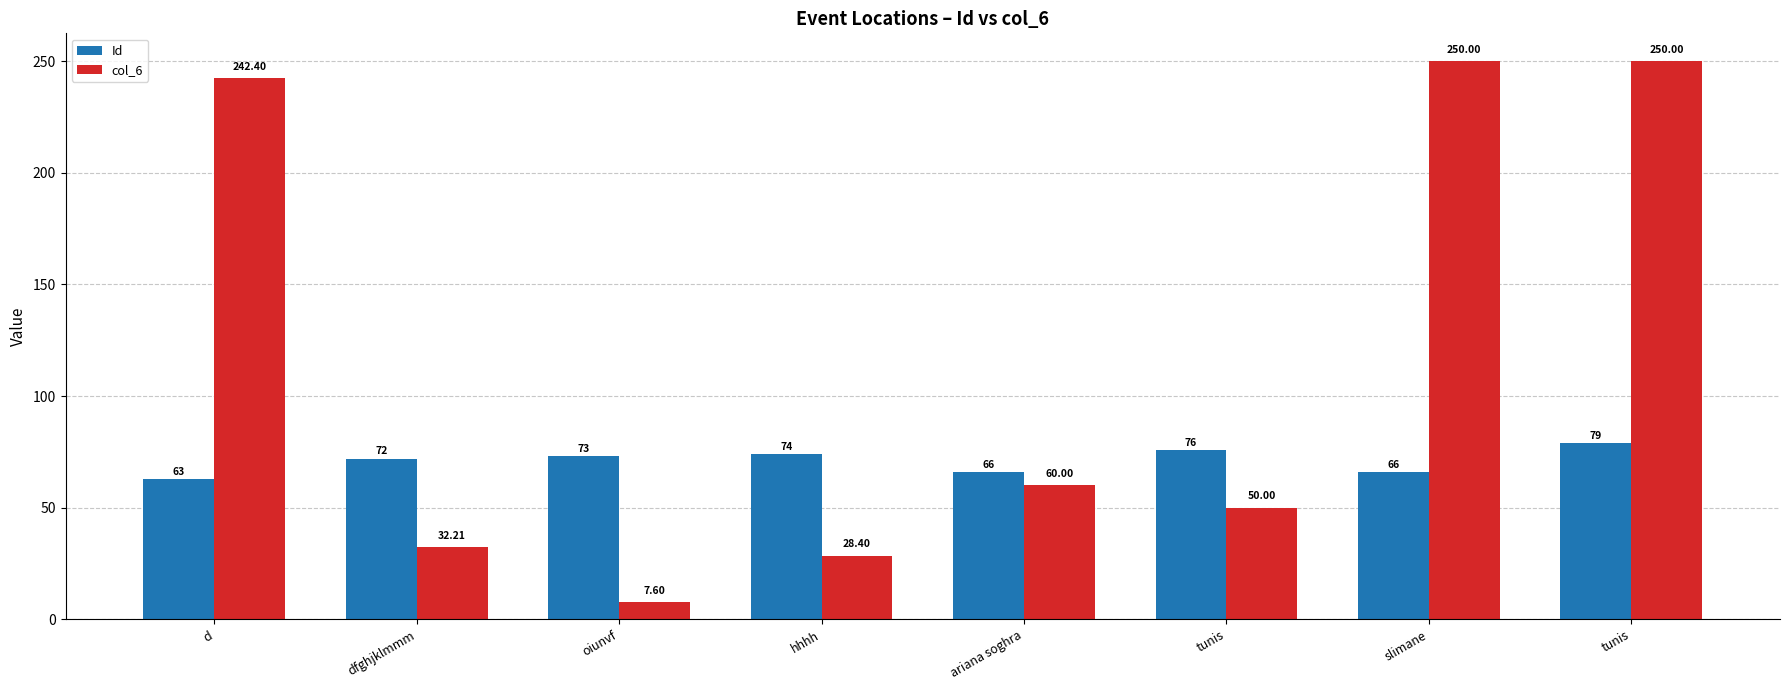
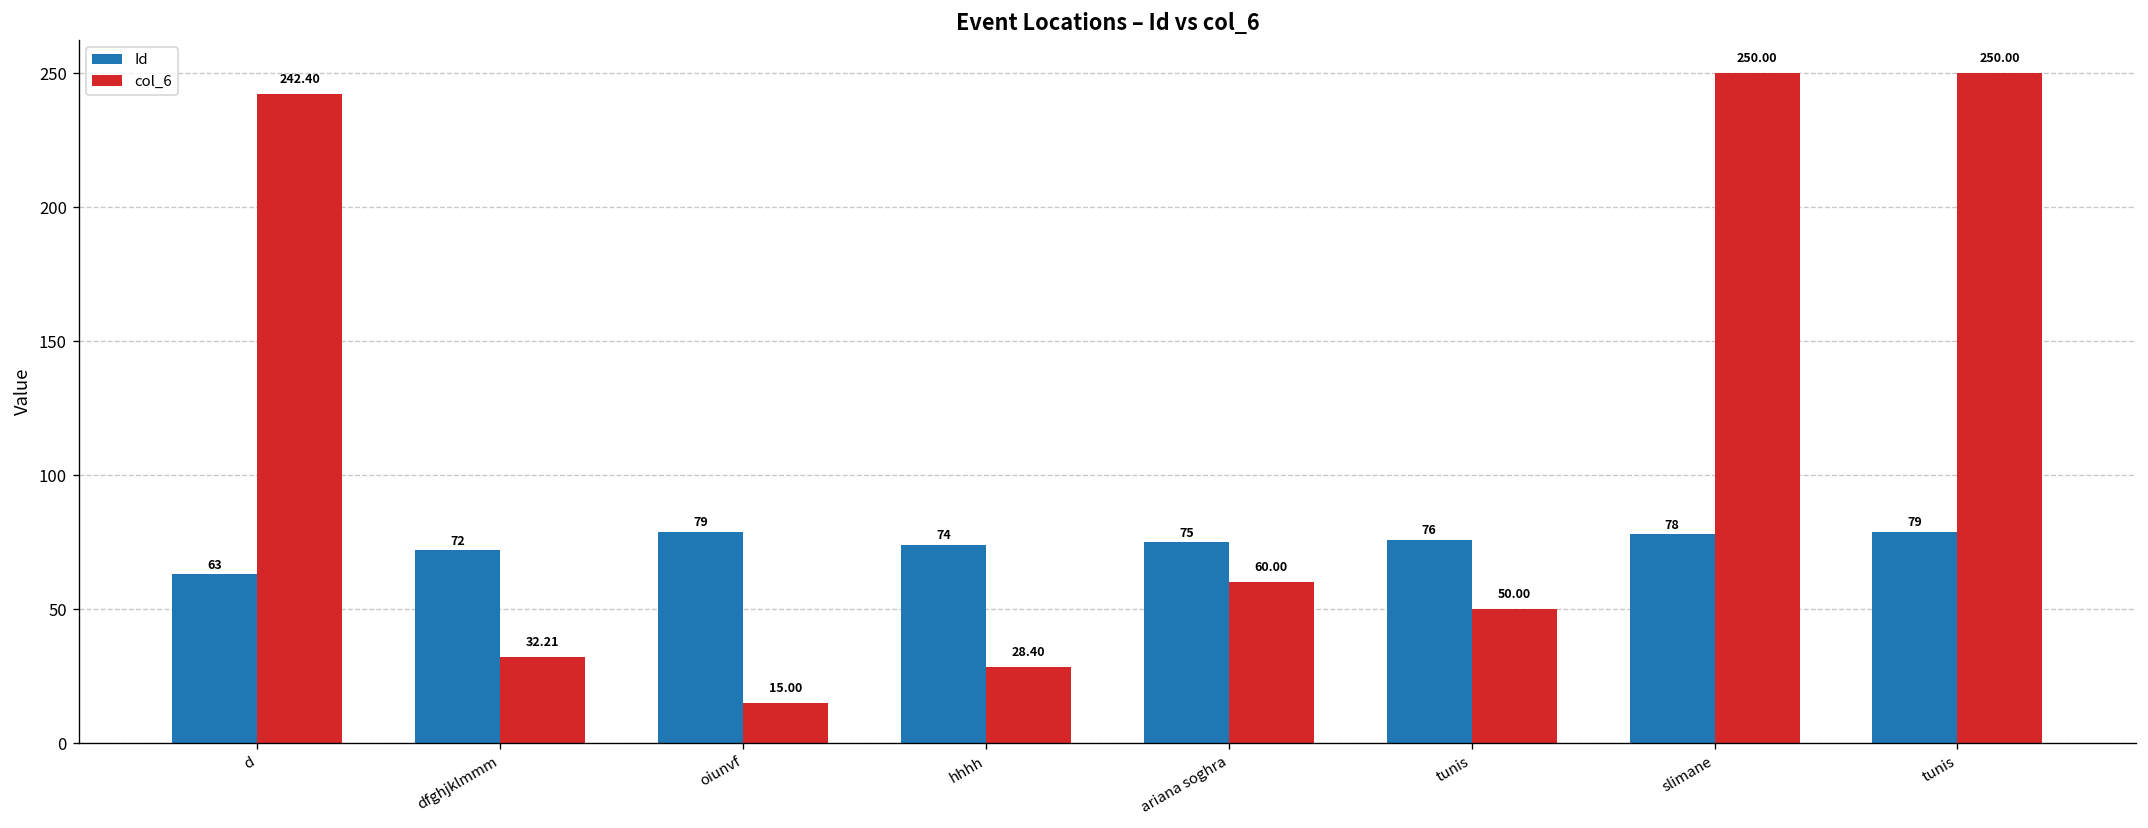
  {
    "Id": {
      "d": 63,
      "dfghjklmmm": 72,
-     "oiunvf": 73,
+     "oiunvf": 79,
      "hhhh": 74,
-     "ariana soghra": 66,
-     "slimane": 66
+     "ariana soghra": 75,
+     "slimane": 78
    },
    "col_6": {
      "d": 242.40,
      "dfghjklmmm": 32.21,
-     "oiunvf": 7.60,
+     "oiunvf": 15.00,
      "hhhh": 28.40,
      "ariana soghra": 60.00,
      "slimane": 250.00
    }
  }
